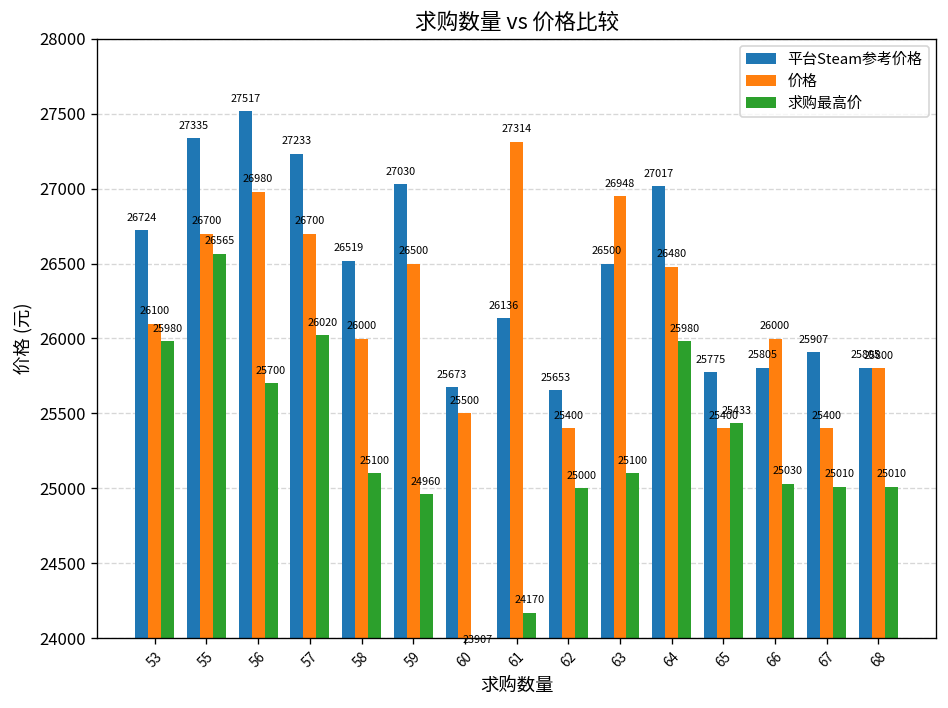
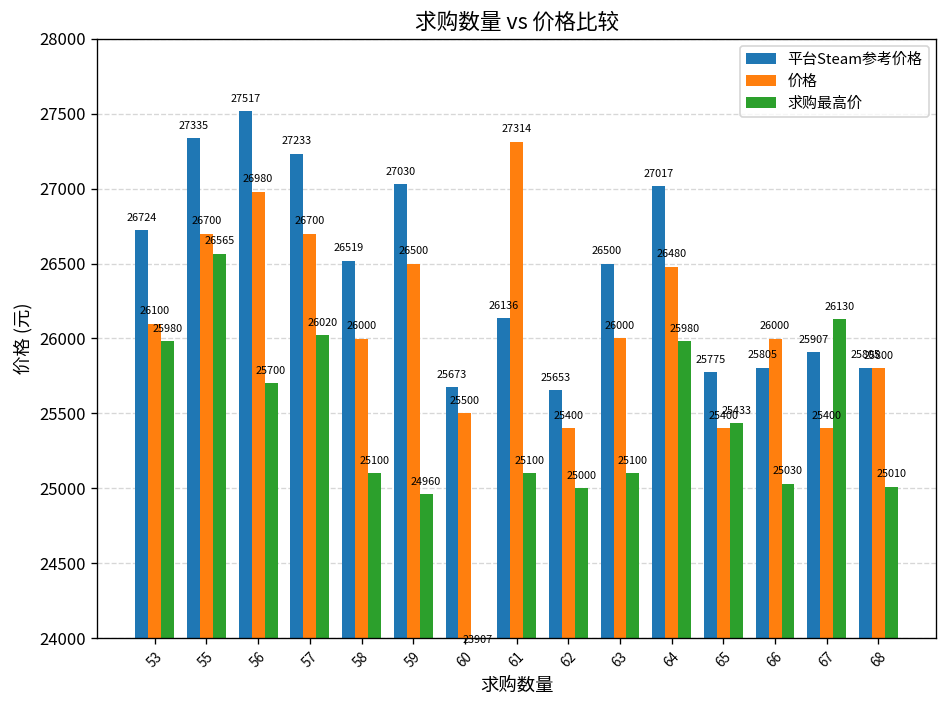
  {
    "平台Steam参考价格": {
      "53": 26724,
      "55": 27335,
      "56": 27517,
      "57": 27233,
      "58": 26519,
      "59": 27030,
      "60": 25673,
      "61": 26136,
      "62": 25653,
      "63": 26500,
      "64": 27017,
      "65": 25775,
      "66": 25805,
      "67": 25907
    },
    "价格": {
      "53": 26100,
      "55": 26700,
      "56": 26980,
      "57": 26700,
      "58": 26000,
      "59": 26500,
      "60": 25500,
      "61": 27314,
      "62": 25400,
-     "63": 26948,
+     "63": 26000,
      "64": 26480,
      "66": 26000,
      "67": 25400
    },
    "求购最高价": {
      "53": 25980,
      "55": 26565,
      "56": 25700,
      "57": 26020,
      "58": 25100,
      "59": 24960,
-     "61": 24170,
+     "61": 25100,
      "62": 25000,
      "63": 25100,
      "64": 25980,
      "66": 25030,
-     "67": 25010,
+     "67": 26130,
      "68": 25010
    }
  }
